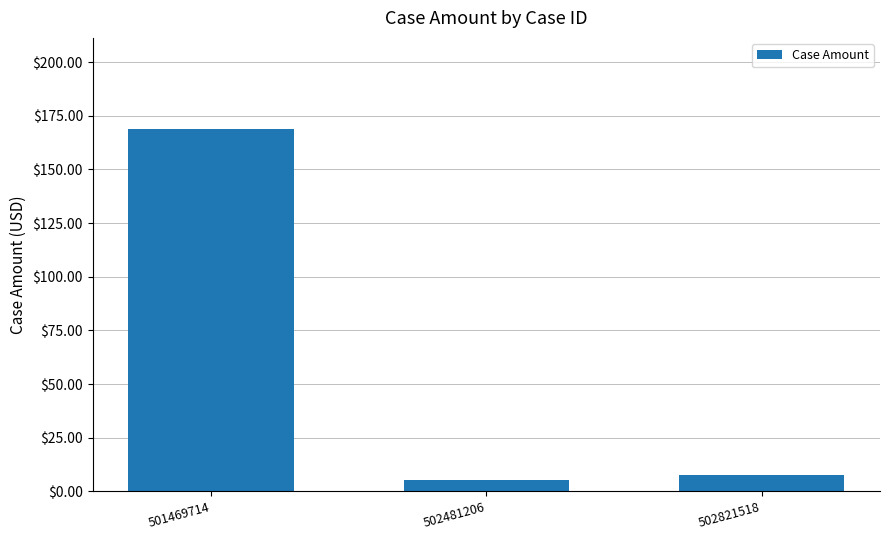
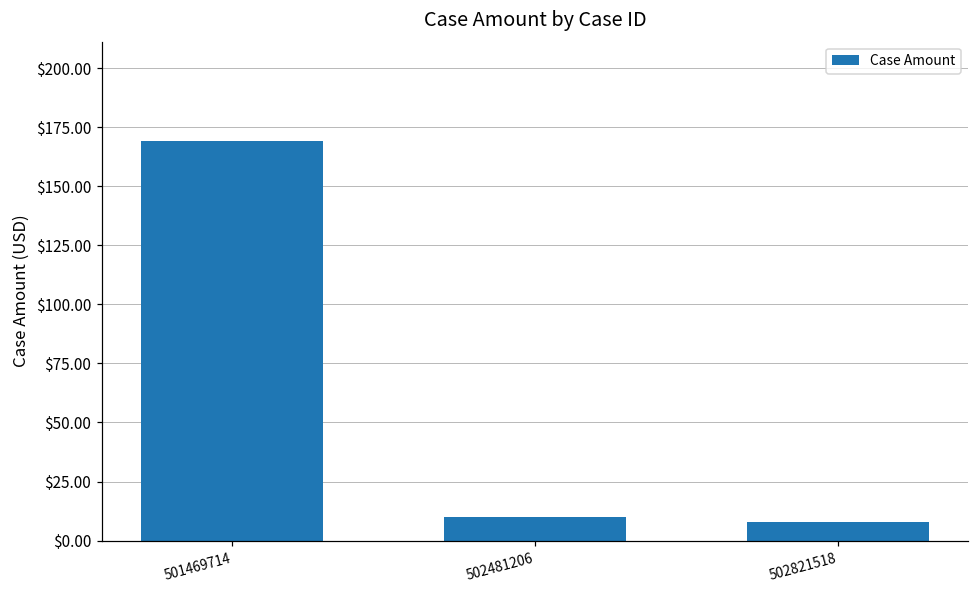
  {
    "501469714": "$169",
-   "502481206": "$5",
+   "502481206": "$10",
    "502821518": "$8"
  }
